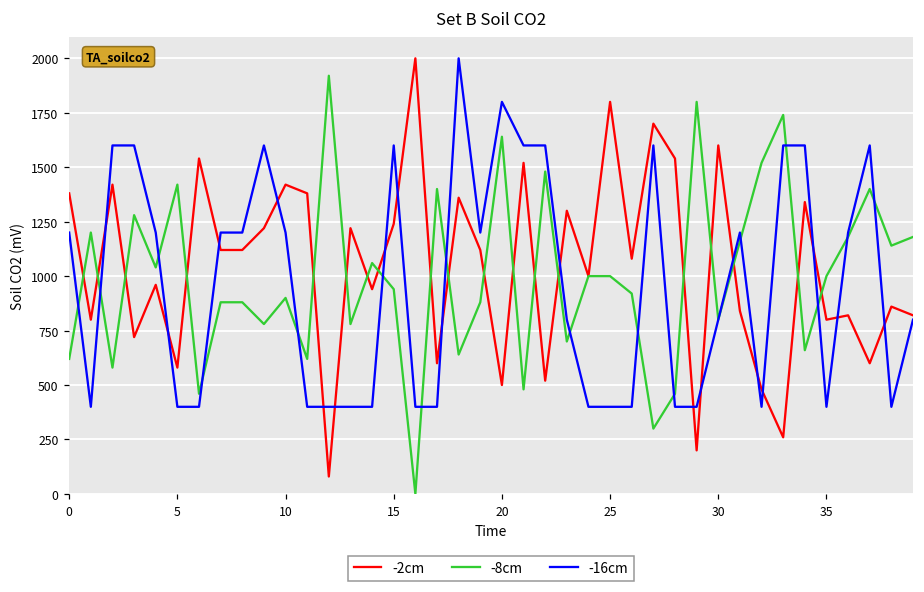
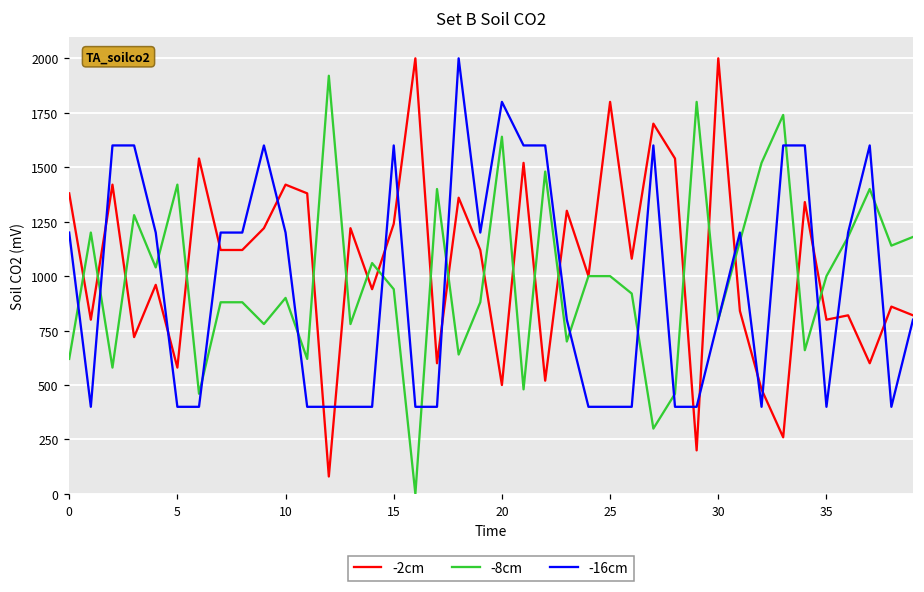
  {
    "-2cm": {
      "0": 1380,
      "5": 580,
      "10": 1420,
      "15": 1240,
      "20": 500,
      "25": 1800,
-     "30": 1600,
+     "30": 2000,
      "35": 800
    },
    "-8cm": {
      "0": 620,
      "5": 1420,
      "10": 900,
      "15": 940,
      "20": 1640,
      "25": 1000,
      "35": 1000
    },
    "-16cm": {
      "0": 1200,
      "5": 400,
      "10": 1200,
      "15": 1600,
      "20": 1800,
      "25": 400,
      "35": 400
    }
  }
